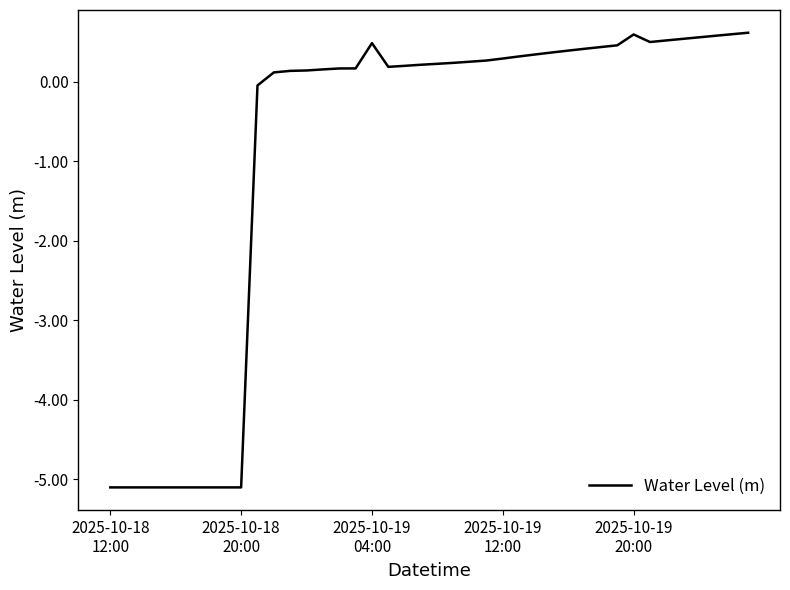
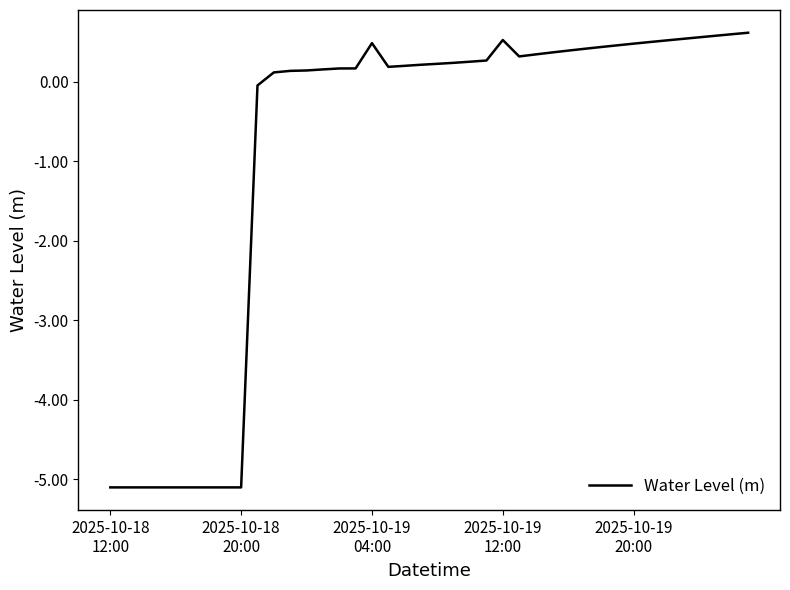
  {
    "2025-10-18 12:00": -5.1,
    "2025-10-18 20:00": -5.1,
    "2025-10-19 04:00": 0.5,
-   "2025-10-19 12:00": 0.3,
-   "2025-10-19 20:00": 0.6
+   "2025-10-19 12:00": 0.5,
+   "2025-10-19 20:00": 0.5
  }
